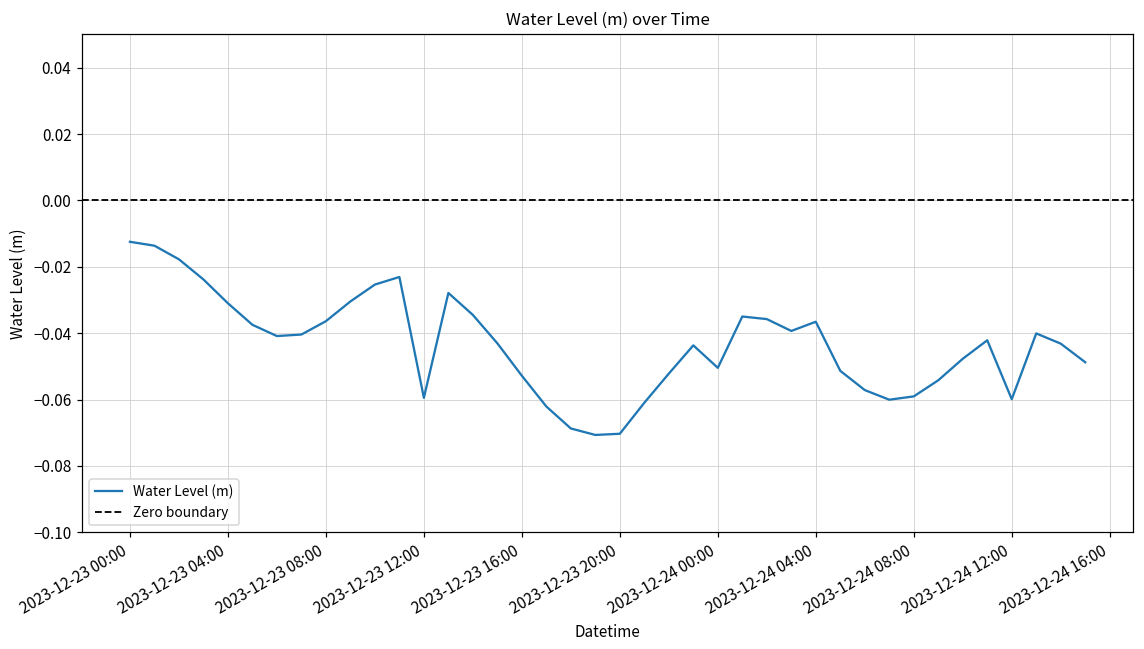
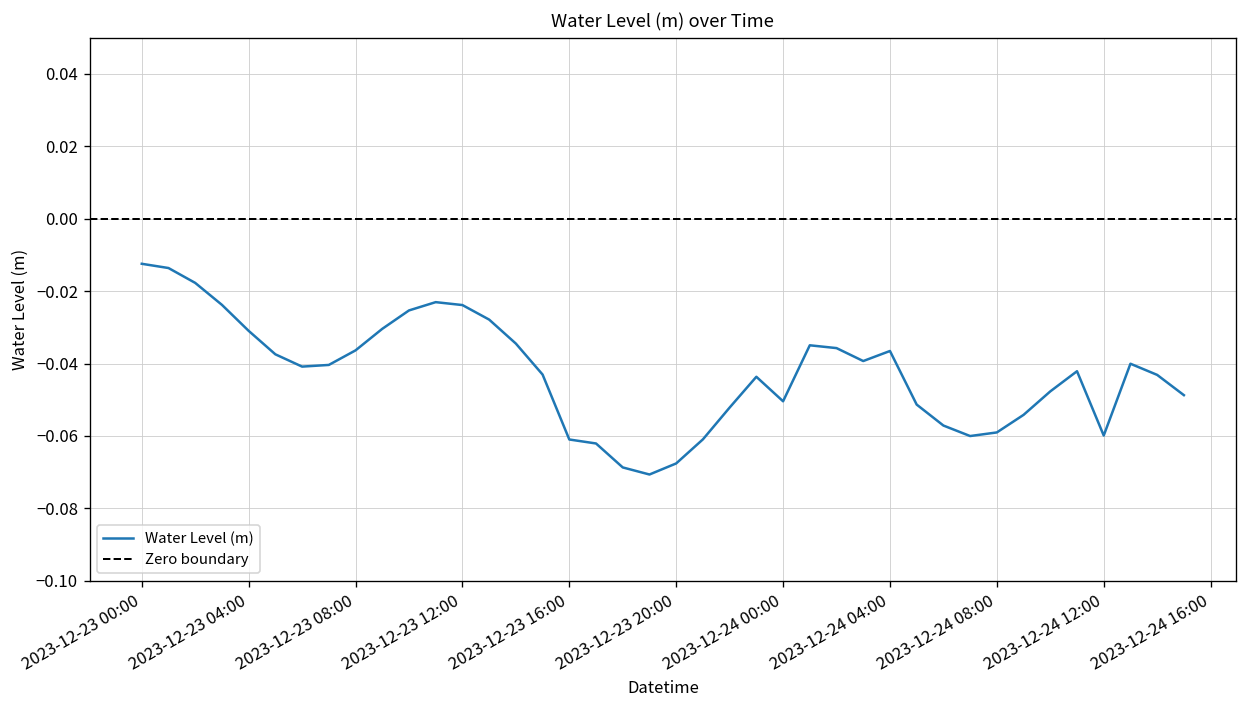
  {
    "2023-12-23 00:00": -0.012,
    "2023-12-23 04:00": -0.031,
    "2023-12-23 08:00": -0.036,
-   "2023-12-23 12:00": -0.059,
-   "2023-12-23 16:00": -0.053,
-   "2023-12-23 20:00": -0.070,
+   "2023-12-23 12:00": -0.024,
+   "2023-12-23 16:00": -0.061,
+   "2023-12-23 20:00": -0.068,
    "2023-12-24 00:00": -0.050,
    "2023-12-24 04:00": -0.037,
    "2023-12-24 08:00": -0.059,
    "2023-12-24 12:00": -0.060
  }
